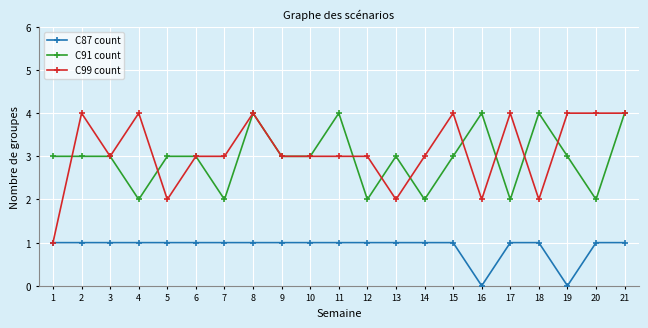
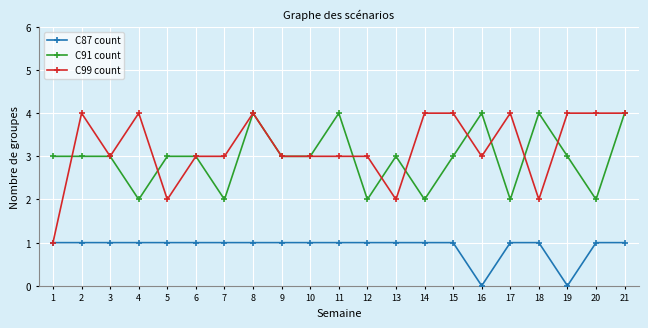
  {
    "C87 count": {
      "2": 1,
      "3": 1,
      "4": 1,
      "5": 1,
      "6": 1,
      "7": 1,
      "8": 1,
      "9": 1,
      "10": 1,
      "11": 1,
      "12": 1,
      "13": 1,
      "14": 1,
      "15": 1,
      "16": 0,
      "17": 1,
      "18": 1,
      "19": 0,
      "20": 1,
      "21": 1
    },
    "C91 count": {
      "1": 3,
      "2": 3,
      "4": 2,
      "5": 3,
      "7": 2,
      "11": 4,
      "12": 2,
      "13": 3,
      "14": 2,
      "15": 3,
      "16": 4,
      "17": 2,
      "18": 4,
      "19": 3,
      "20": 2
    },
    "C99 count": {
      "2": 4,
      "4": 4,
      "5": 2,
      "7": 3,
      "11": 3,
      "12": 3,
      "13": 2,
-     "14": 3,
+     "14": 4,
      "15": 4,
-     "16": 2,
+     "16": 3,
      "17": 4,
      "18": 2,
      "19": 4,
      "20": 4
    }
  }
